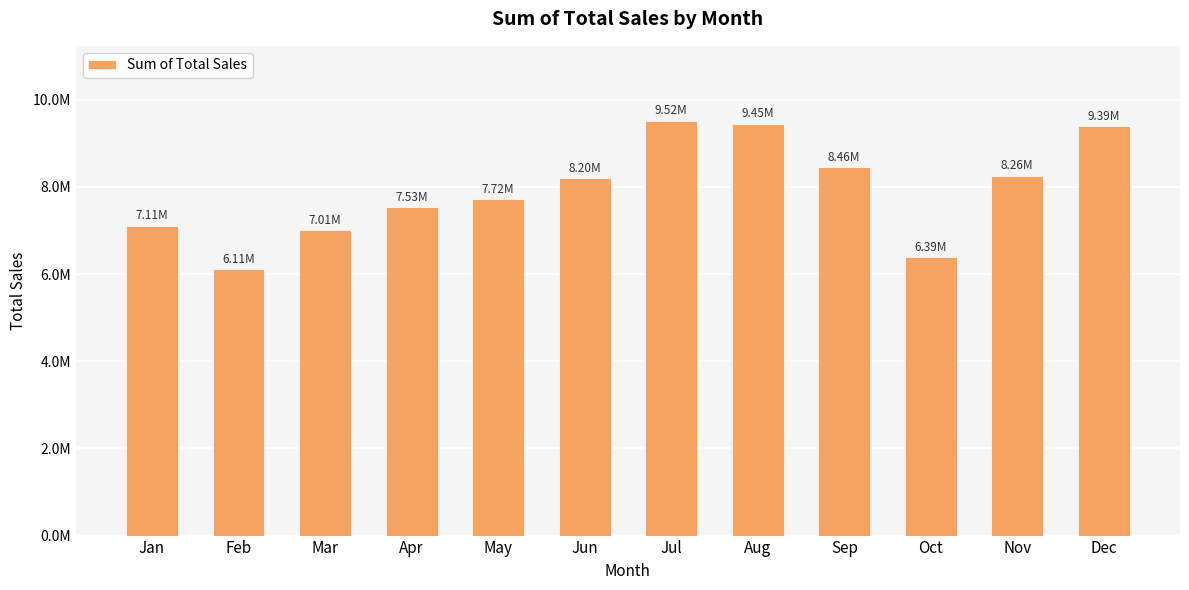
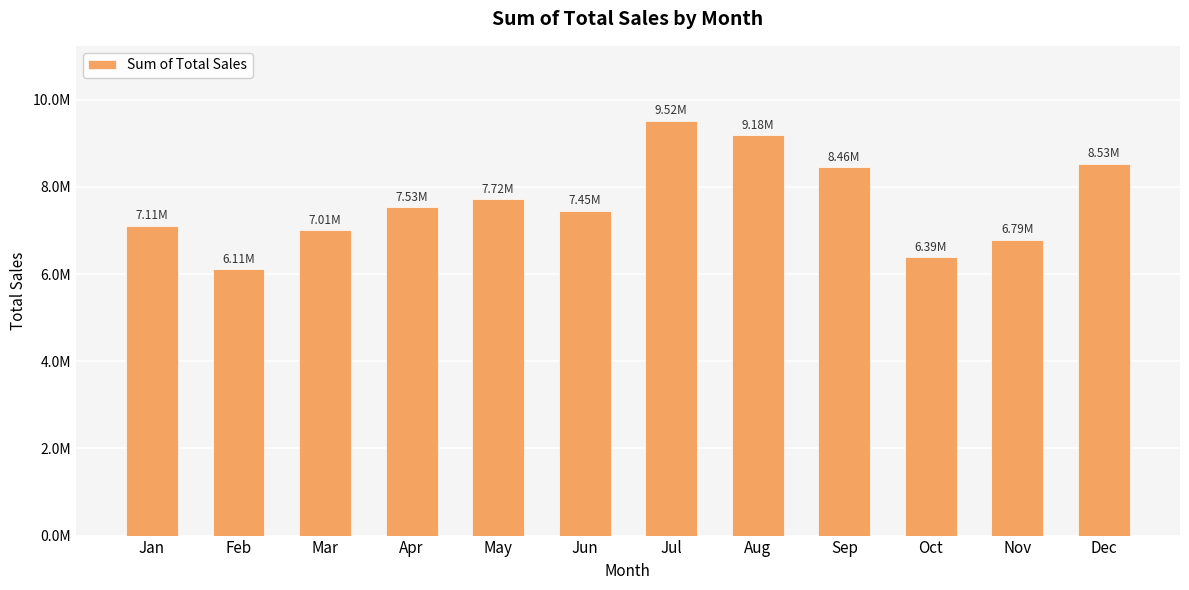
  {
    "Jan": "7.11M",
    "Feb": "6.11M",
    "Mar": "7.01M",
    "Apr": "7.53M",
    "May": "7.72M",
-   "Jun": "8.20M",
+   "Jun": "7.45M",
    "Jul": "9.52M",
-   "Aug": "9.45M",
+   "Aug": "9.18M",
    "Sep": "8.46M",
    "Oct": "6.39M",
-   "Nov": "8.26M",
-   "Dec": "9.39M"
+   "Nov": "6.79M",
+   "Dec": "8.53M"
  }
